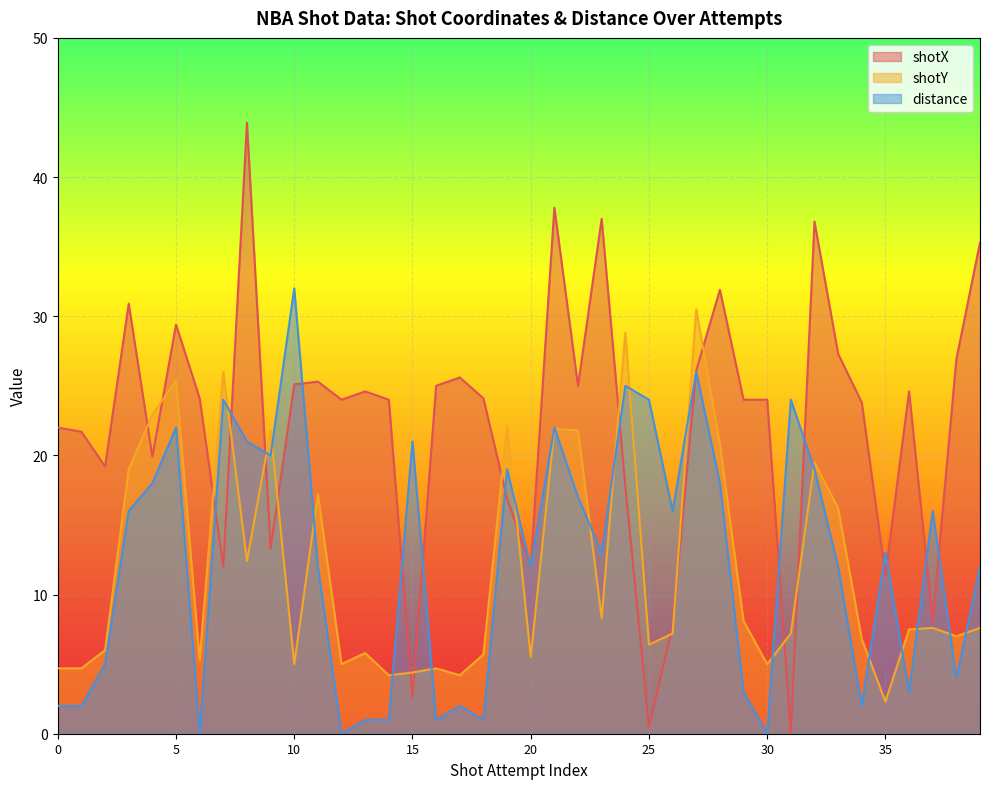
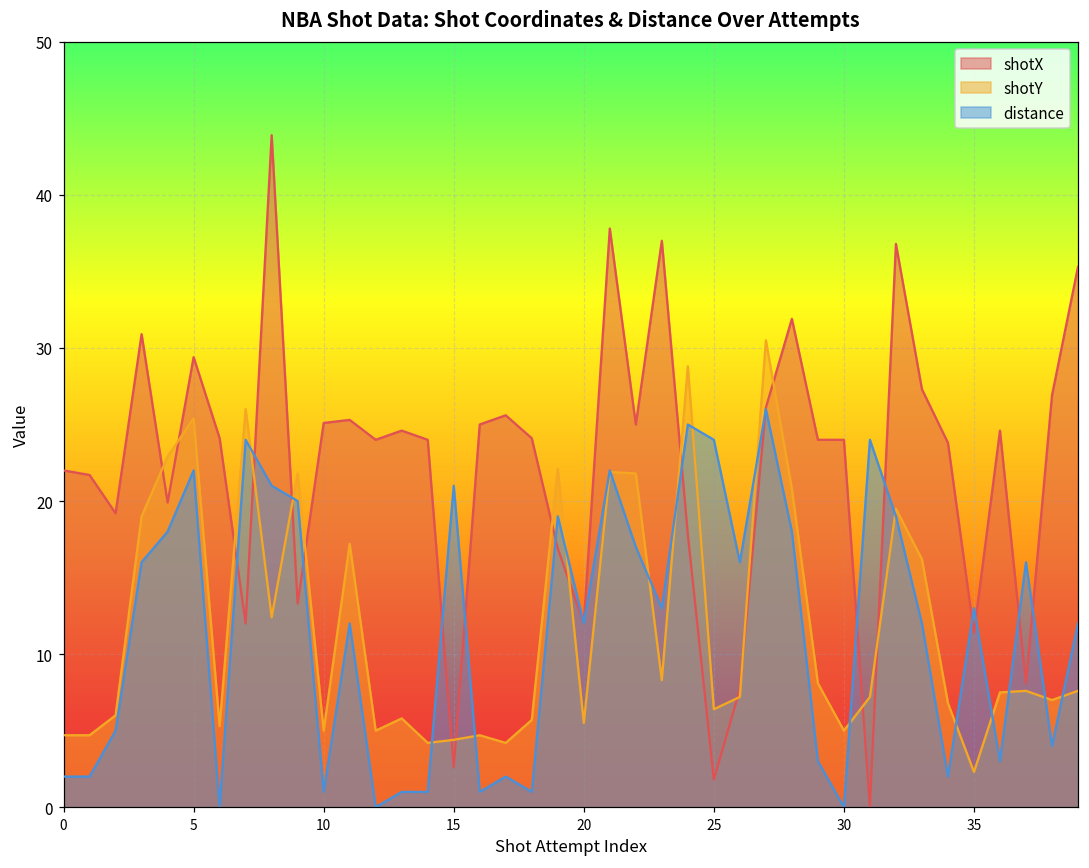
  {
    "shotX": {
      "0": 22.0,
      "5": 29.4,
      "10": 25.1,
      "15": 2.6,
-     "25": 0.5,
+     "25": 1.8,
      "30": 24.0,
      "35": 11.4
    },
    "shotY": {
      "0": 4.7,
      "5": 25.4,
      "10": 5.0,
      "15": 4.4,
      "20": 5.5,
      "25": 6.4,
      "30": 5.0,
      "35": 2.3
    },
    "distance": {
      "0": 2,
      "5": 22,
-     "10": 32,
+     "10": 1,
      "15": 21,
      "25": 24,
      "30": 0,
      "35": 13
    }
  }
